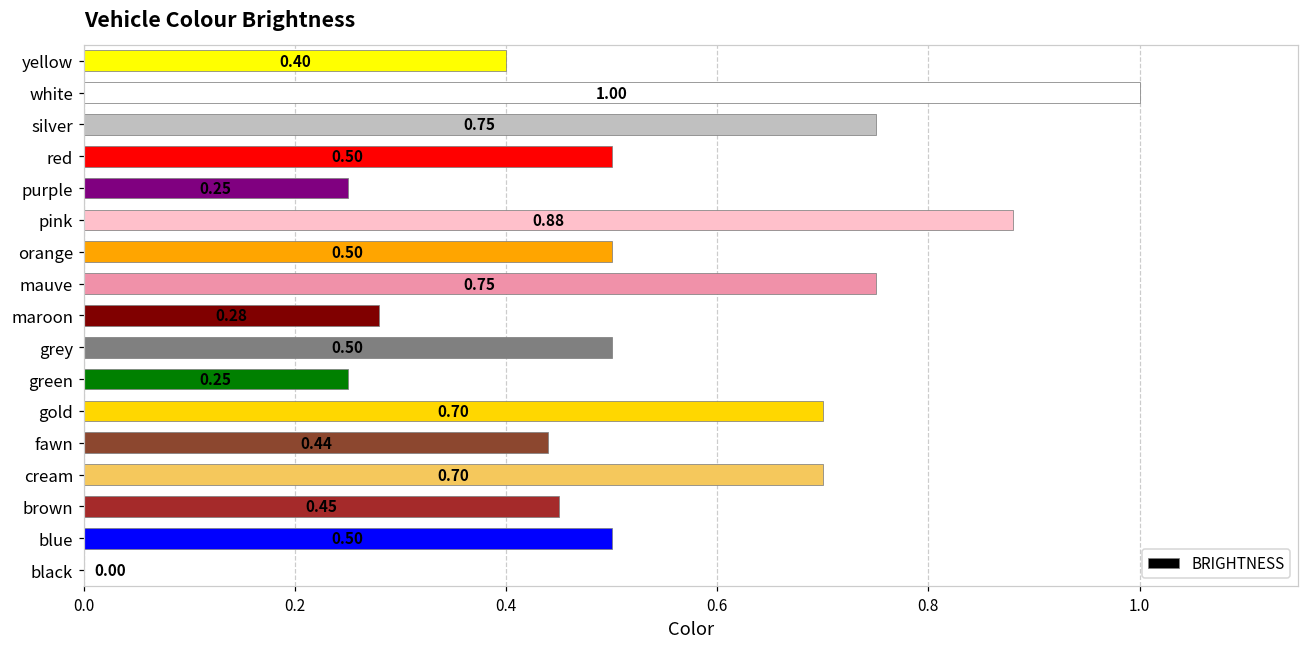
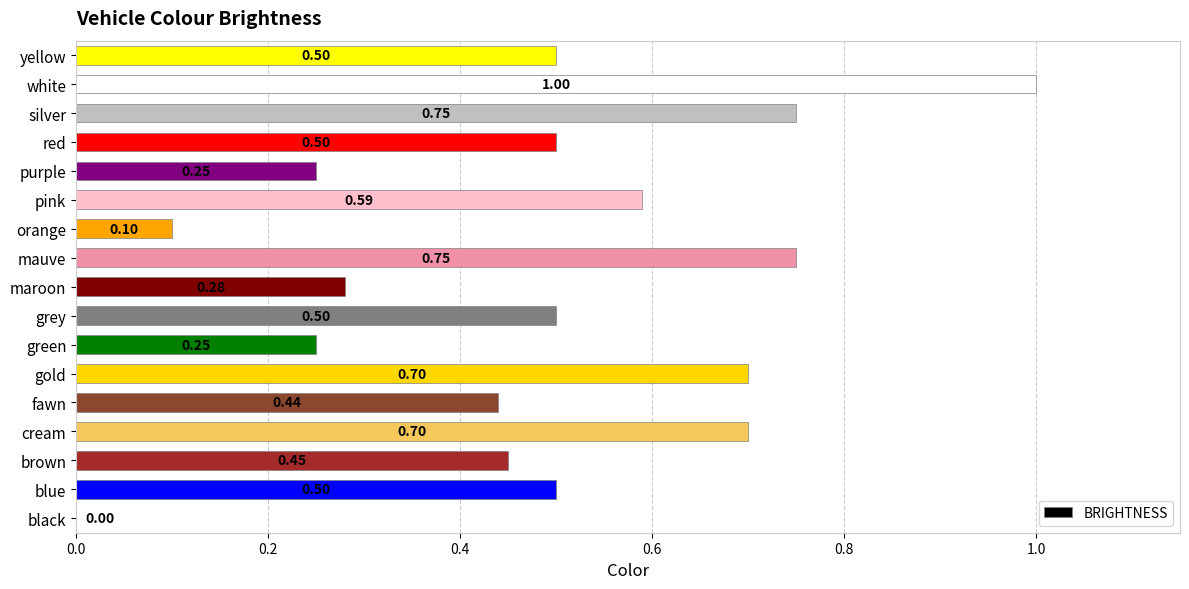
  {
-   "yellow": 0.40,
+   "yellow": 0.50,
    "white": 1.00,
    "silver": 0.75,
    "red": 0.50,
    "purple": 0.25,
-   "pink": 0.88,
-   "orange": 0.50,
+   "pink": 0.59,
+   "orange": 0.10,
    "mauve": 0.75,
    "maroon": 0.28,
    "grey": 0.50,
    "green": 0.25,
    "gold": 0.70,
    "fawn": 0.44,
    "cream": 0.70,
    "brown": 0.45,
    "blue": 0.50,
    "black": 0.00
  }
